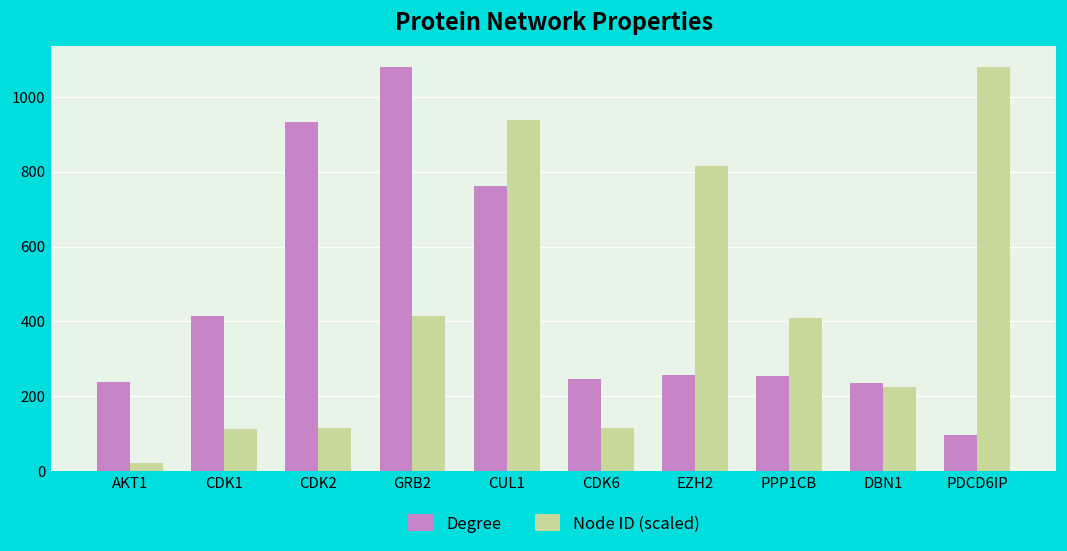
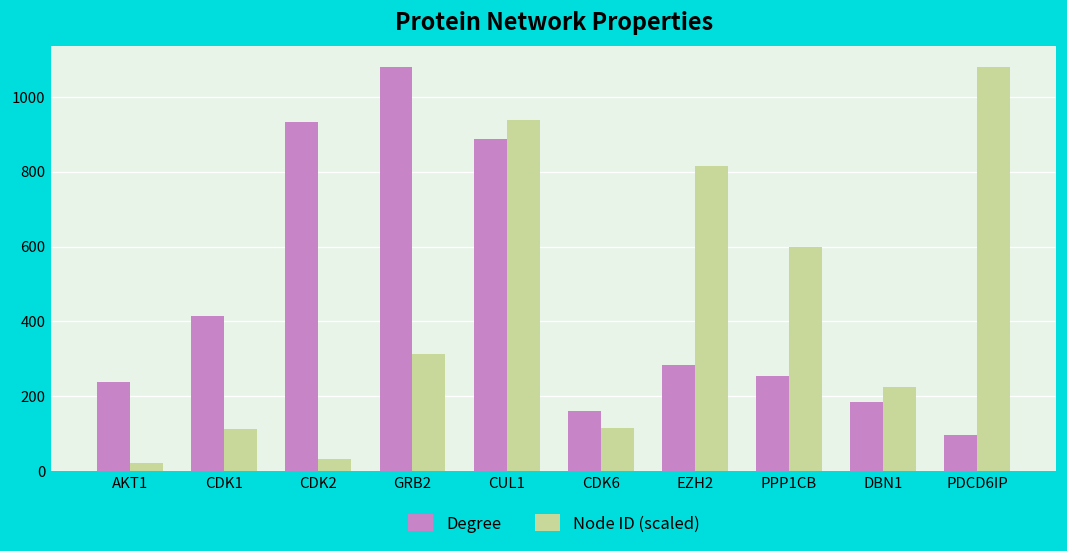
  {
    "Degree": {
      "AKT1": 240,
      "CDK1": 420,
      "CDK2": 930,
      "GRB2": 1080,
-     "CUL1": 760,
-     "CDK6": 250,
-     "EZH2": 260,
+     "CUL1": 890,
+     "CDK6": 160,
+     "EZH2": 280,
      "PPP1CB": 250,
-     "DBN1": 230,
+     "DBN1": 180,
      "PDCD6IP": 100
    },
    "Node ID (scaled)": {
      "AKT1": 20,
      "CDK1": 110,
-     "CDK2": 120,
-     "GRB2": 410,
+     "CDK2": 30,
+     "GRB2": 310,
      "CUL1": 940,
      "CDK6": 120,
      "EZH2": 810,
-     "PPP1CB": 410,
+     "PPP1CB": 600,
      "DBN1": 230,
      "PDCD6IP": 1080
    }
  }
